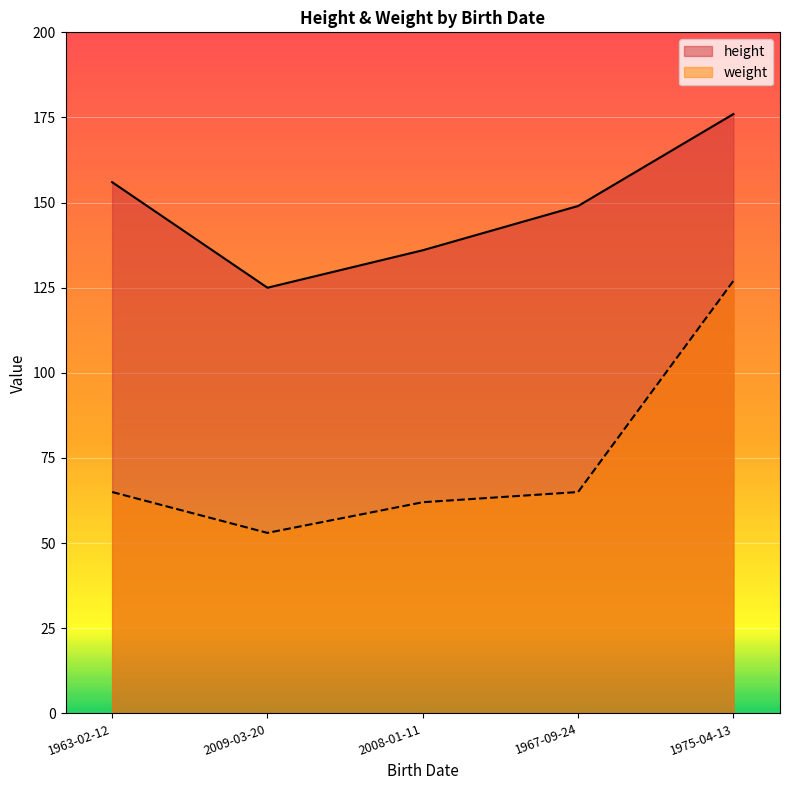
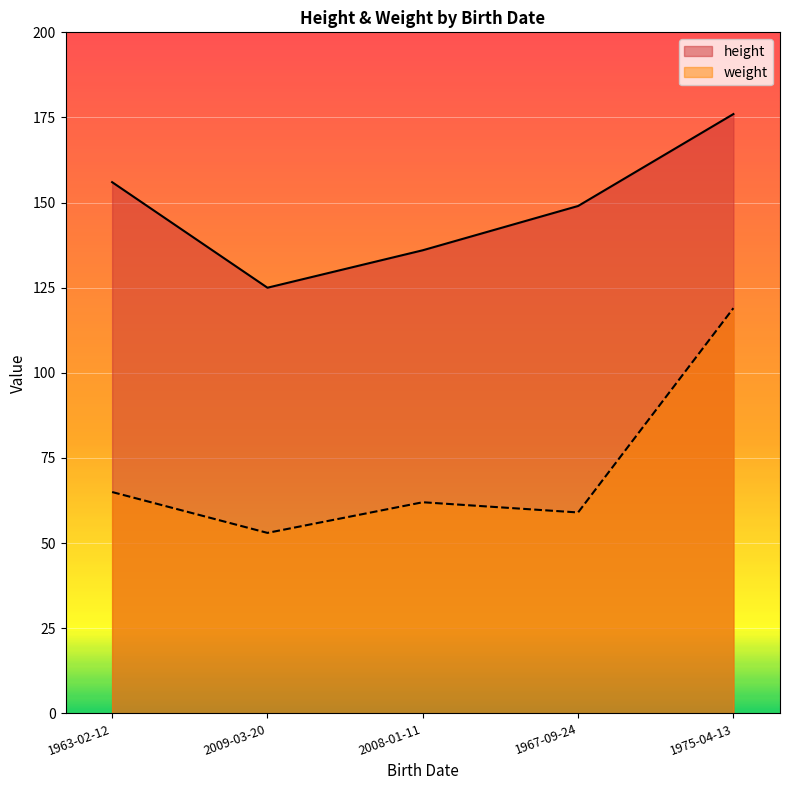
  {
    "height": {
      "1963-02-12": 156,
      "2009-03-20": 125,
      "2008-01-11": 136,
      "1967-09-24": 149,
      "1975-04-13": 176
    },
    "weight": {
      "1963-02-12": 65,
      "2009-03-20": 53,
      "2008-01-11": 62,
-     "1967-09-24": 65,
-     "1975-04-13": 127
+     "1967-09-24": 59,
+     "1975-04-13": 119
    }
  }
